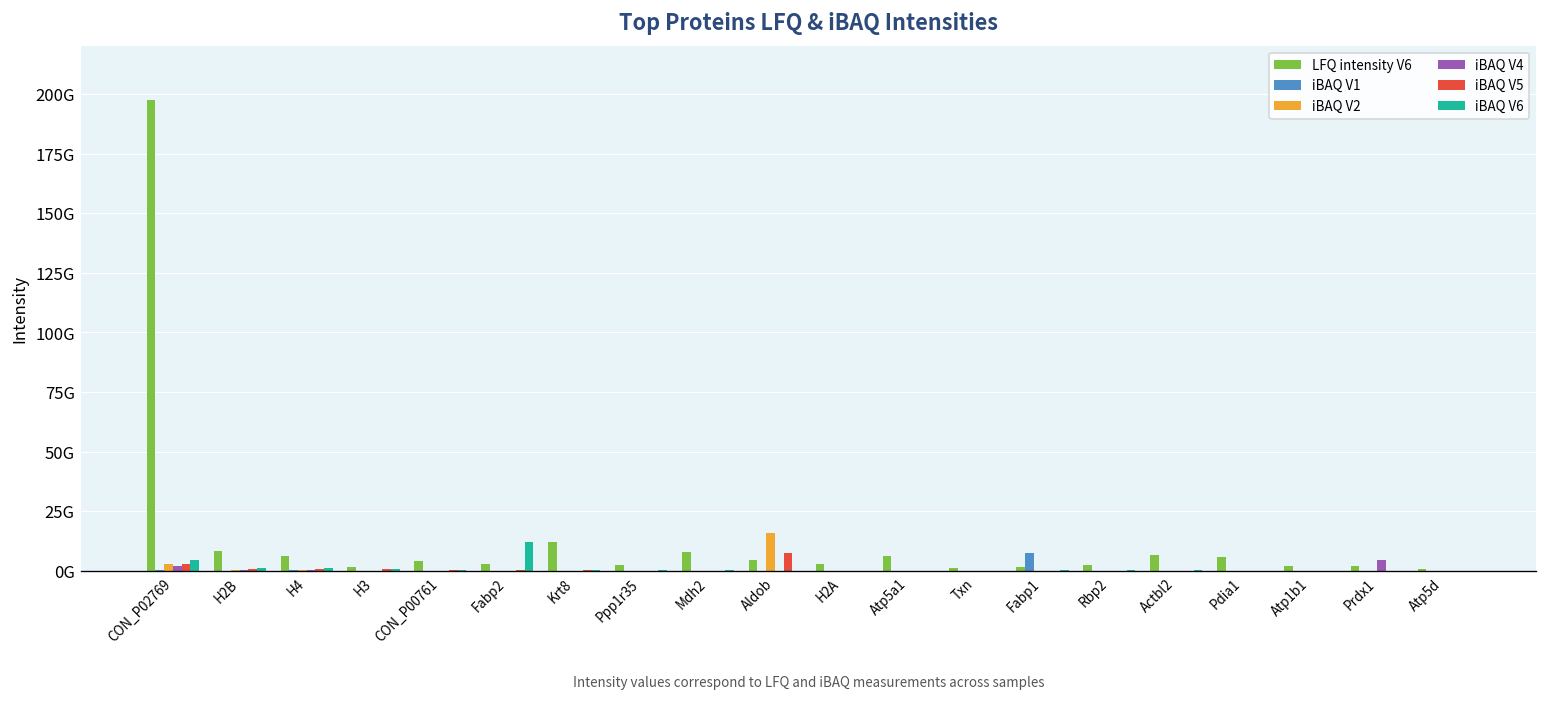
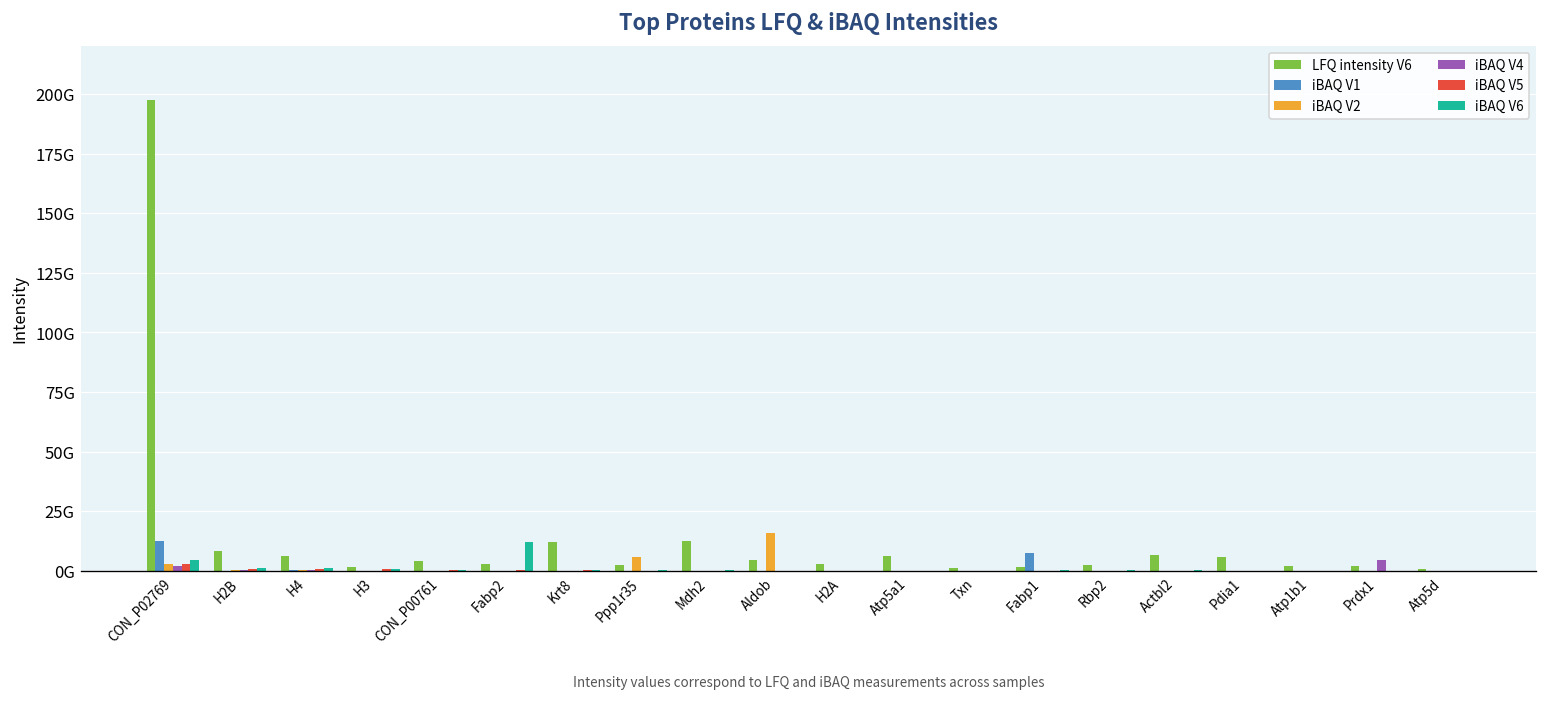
  {
    "LFQ intensity V6": {
      "CON_P02769": 197000000000,
      "H2B": 9000000000,
      "H4": 6000000000,
      "H3": 2000000000,
      "CON_P00761": 4000000000,
      "Fabp2": 3000000000,
      "Krt8": 12000000000,
      "Ppp1r35": 3000000000,
-     "Mdh2": 8000000000,
+     "Mdh2": 13000000000,
      "Aldob": 5000000000,
      "H2A": 3000000000,
      "Atp5a1": 6000000000,
      "Txn": 1000000000,
      "Fabp1": 2000000000,
      "Rbp2": 3000000000,
      "Actbl2": 7000000000,
      "Pdia1": 6000000000,
      "Atp1b1": 2000000000,
      "Prdx1": 2000000000
    },
    "iBAQ V1": {
-     "CON_P02769": 1000000000,
+     "CON_P02769": 13000000000,
      "Ppp1r35": 0,
      "Fabp1": 8000000000
    },
    "iBAQ V2": {
      "CON_P02769": 3000000000,
-     "Ppp1r35": 0,
+     "Ppp1r35": 6000000000,
      "Aldob": 16000000000,
      "Actbl2": 0
    },
    "iBAQ V4": {
      "CON_P02769": 2000000000,
      "Actbl2": 0,
      "Prdx1": 4000000000
    },
    "iBAQ V5": {
      "CON_P02769": 3000000000,
-     "Aldob": 8000000000
+     "Aldob": 0
    },
    "iBAQ V6": {
      "CON_P02769": 4000000000,
      "Fabp2": 12000000000
    }
  }
